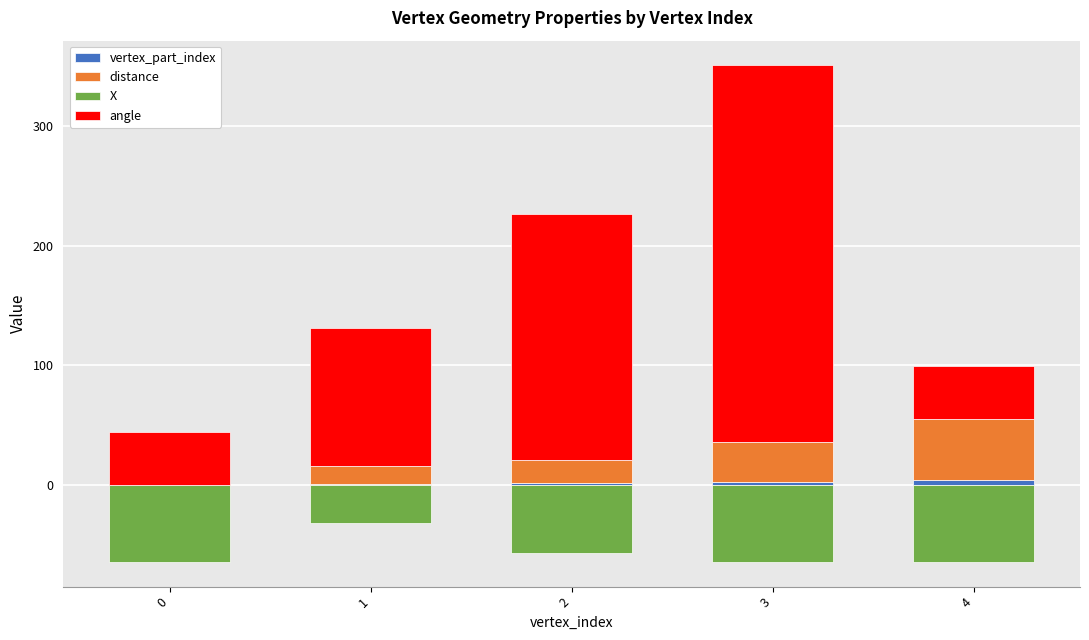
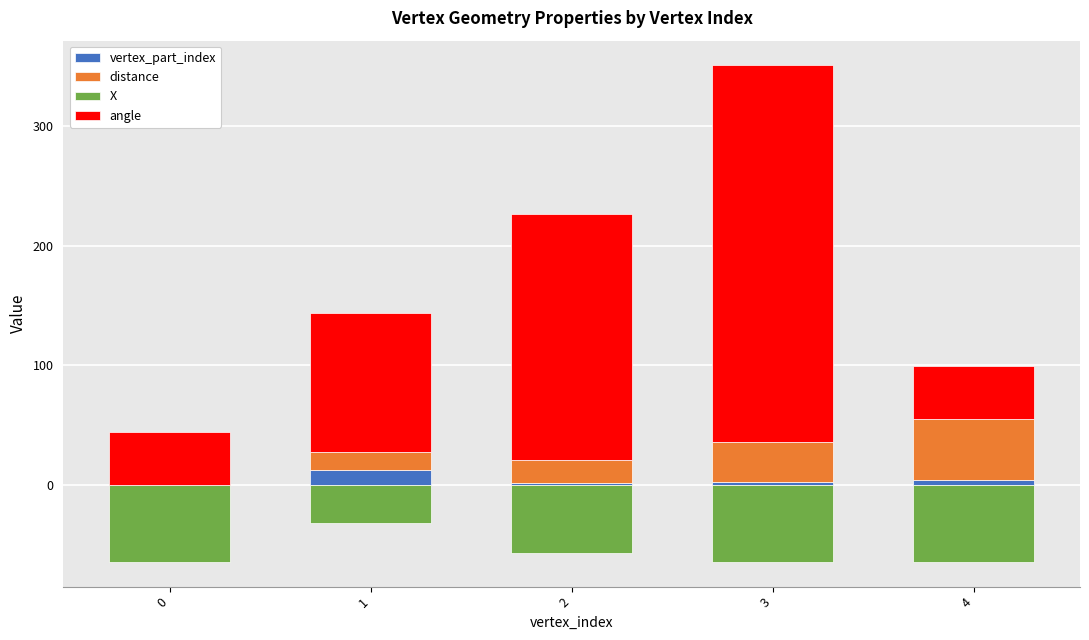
  {
    "vertex_part_index": {
      "0": 0,
-     "1": 1,
+     "1": 13,
      "3": 3,
      "4": 4
    },
    "distance": {
      "0": 0,
      "1": 15,
      "2": 19,
      "3": 33,
      "4": 51
    },
    "X": {
      "0": -64,
      "1": -32,
      "2": -57,
      "3": -64,
      "4": -64
    },
    "angle": {
      "0": 45,
      "1": 116,
      "2": 206,
      "3": 315,
      "4": 45
    }
  }
